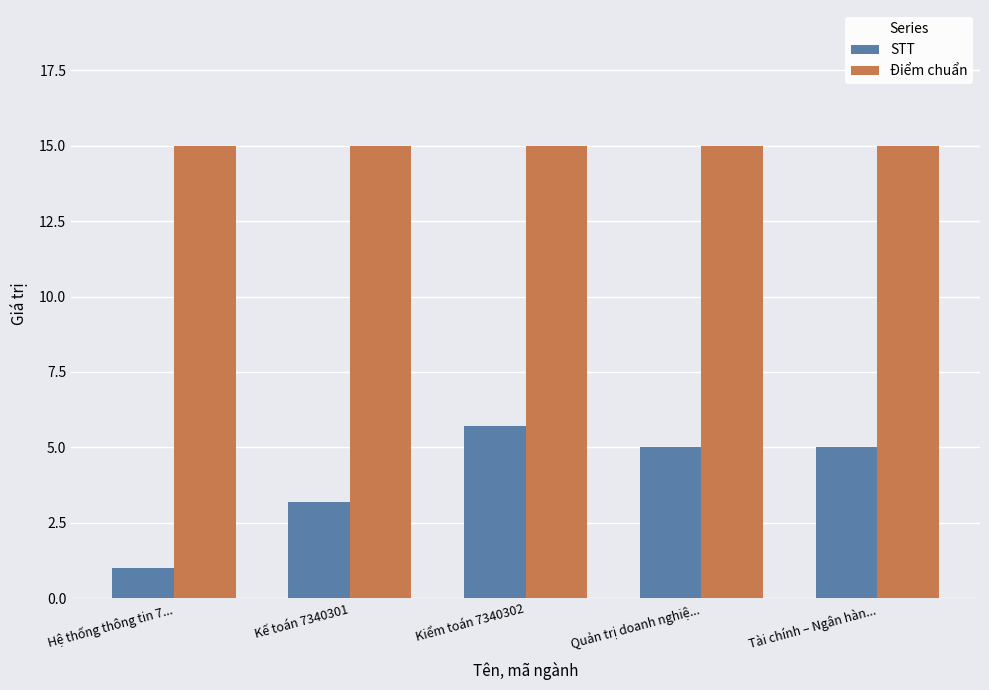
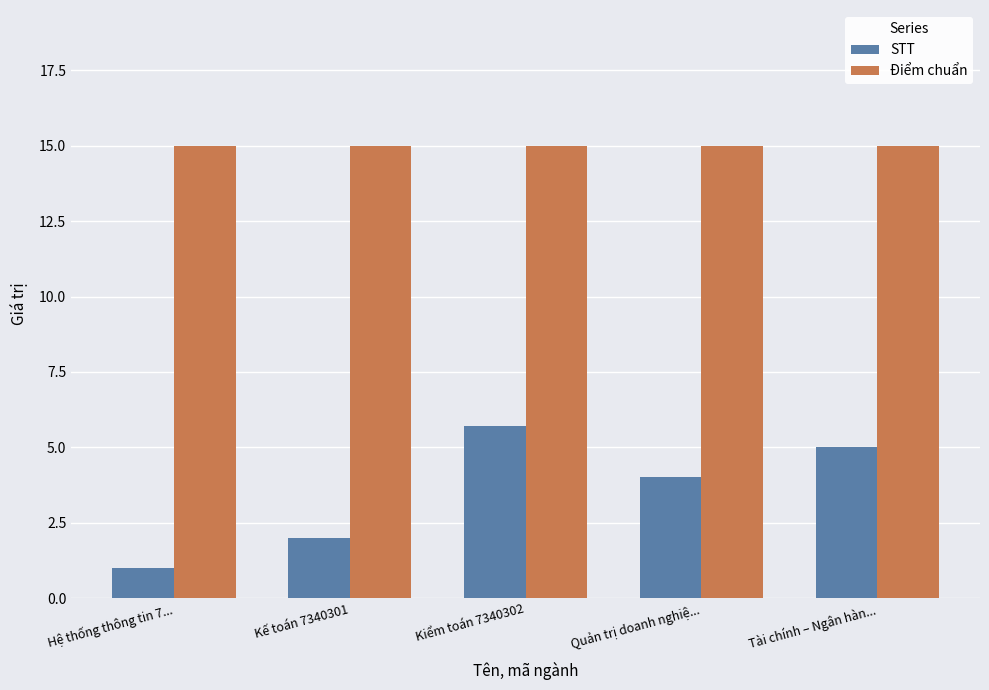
  {
    "STT": {
      "Hệ thống thông tin 7...": 1.0,
-     "Kế toán 7340301": 3.2,
+     "Kế toán 7340301": 2.0,
      "Kiểm toán 7340302": 5.7,
-     "Quản trị doanh nghiệ...": 5,
+     "Quản trị doanh nghiệ...": 4,
      "Tài chính – Ngân hàn...": 5.0
    },
    "Điểm chuẩn": {
      "Hệ thống thông tin 7...": 15.0,
      "Kế toán 7340301": 15.0,
      "Kiểm toán 7340302": 15.0,
      "Quản trị doanh nghiệ...": 15.0,
      "Tài chính – Ngân hàn...": 15.0
    }
  }
